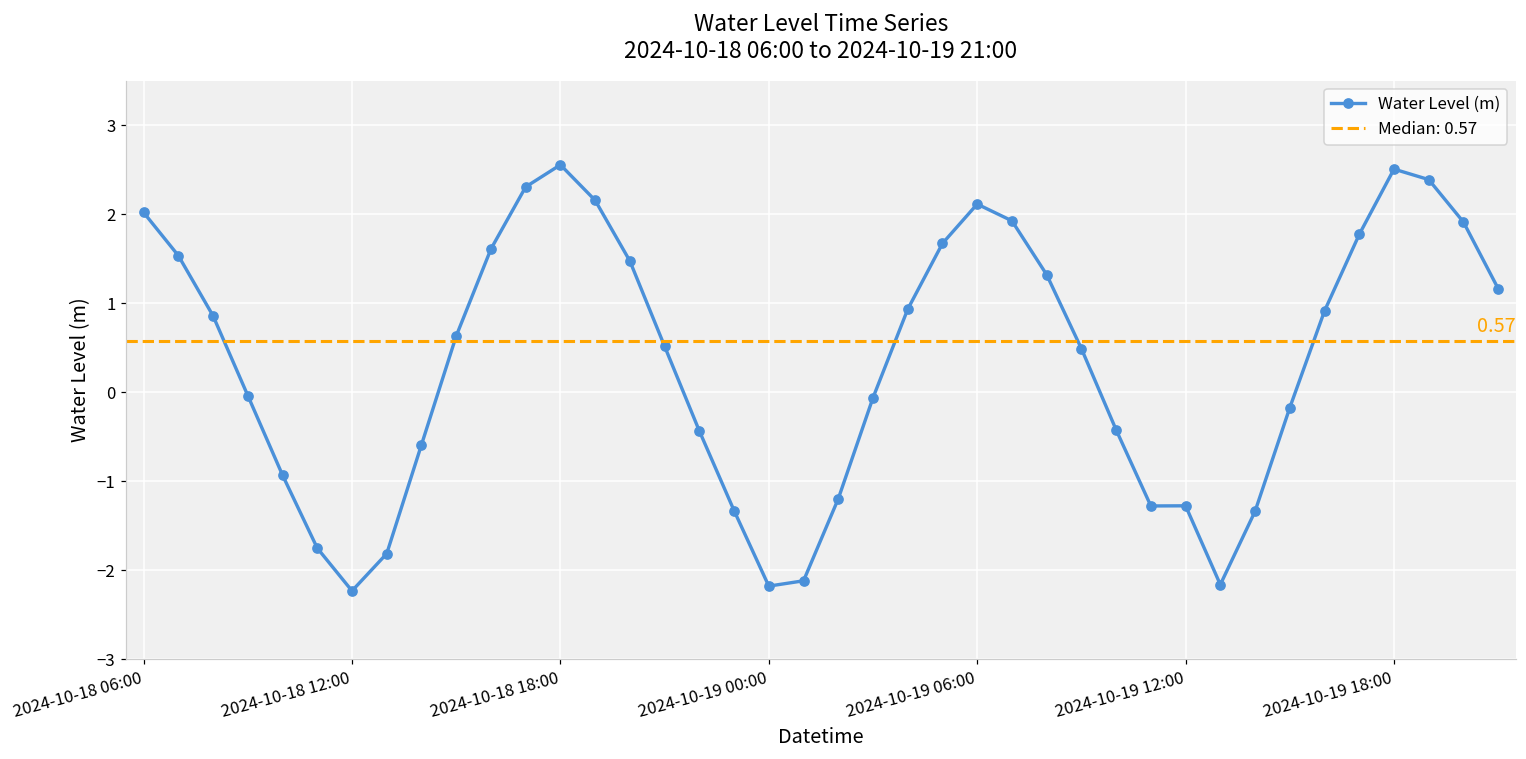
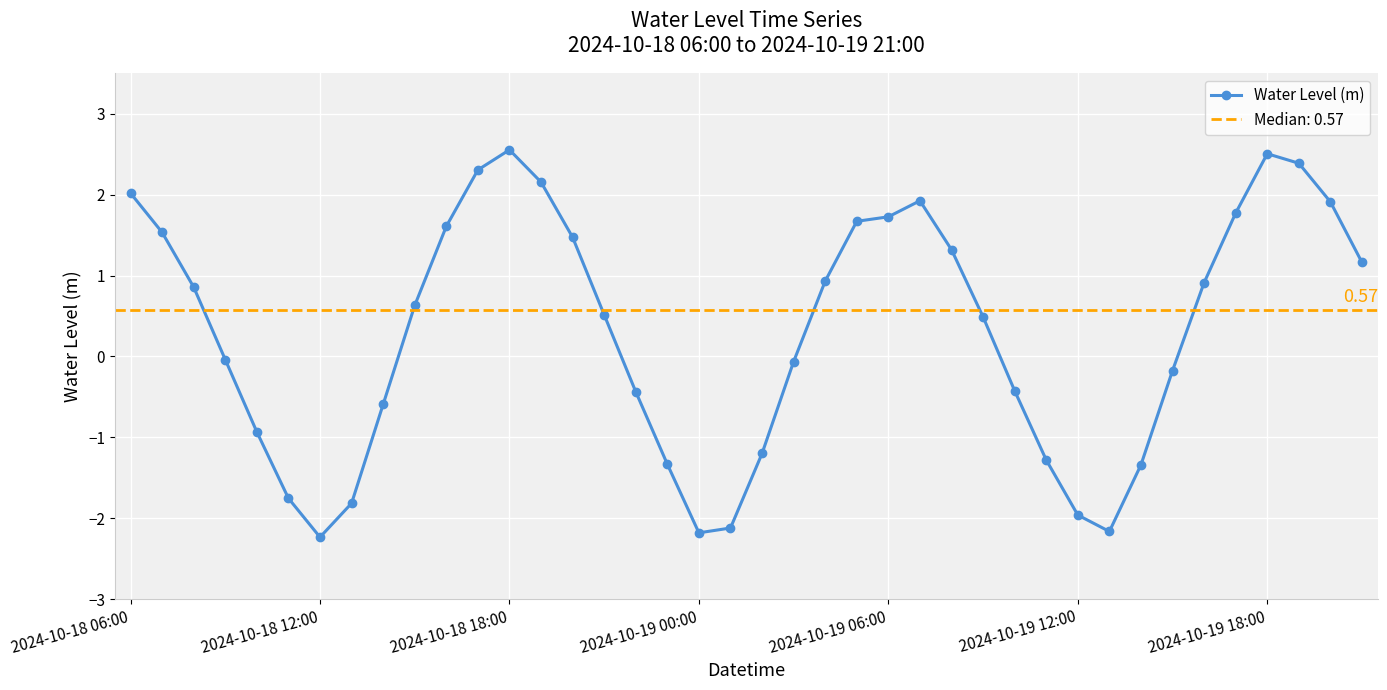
  {
    "2024-10-18 06:00": 2.0,
    "2024-10-18 12:00": -2.2,
    "2024-10-18 18:00": 2.6,
    "2024-10-19 00:00": -2.2,
-   "2024-10-19 06:00": 2.1,
-   "2024-10-19 12:00": -1.3,
+   "2024-10-19 06:00": 1.7,
+   "2024-10-19 12:00": -2.0,
    "2024-10-19 18:00": 2.5
  }
